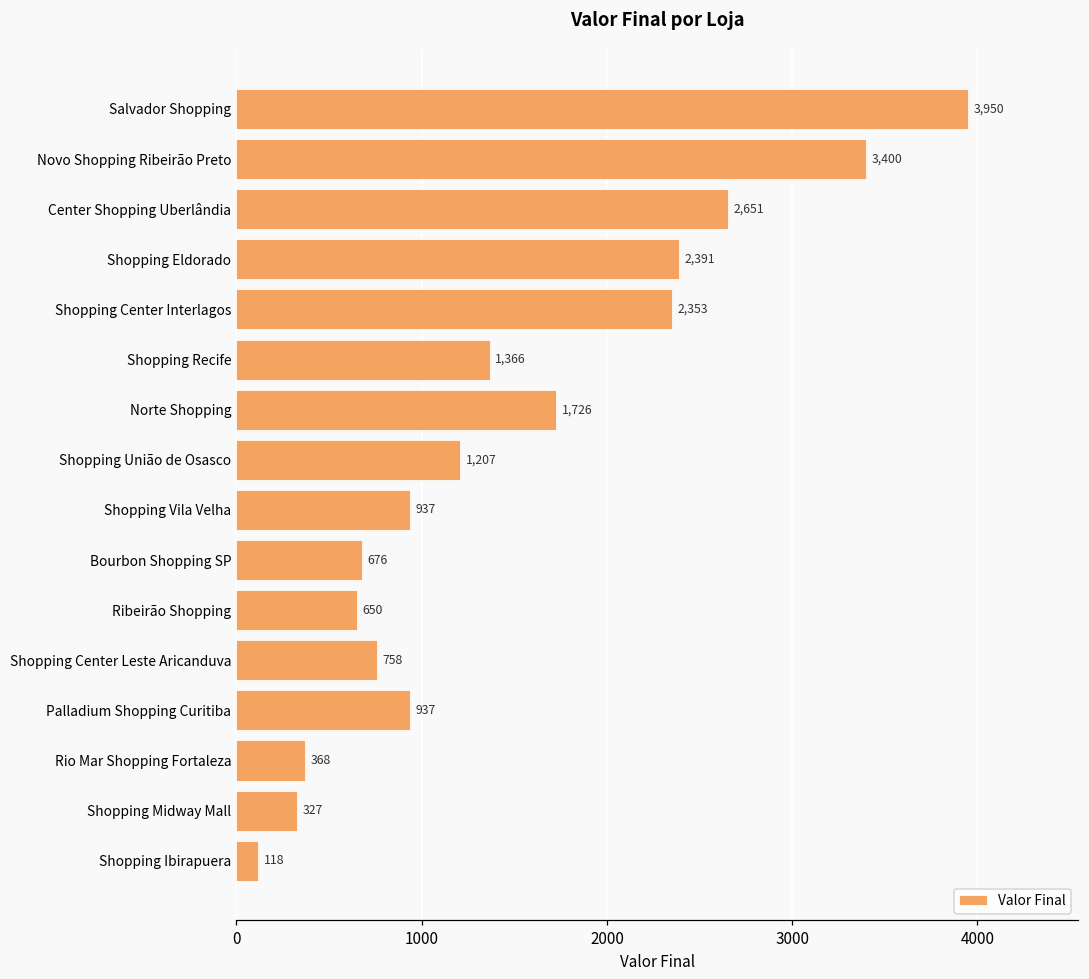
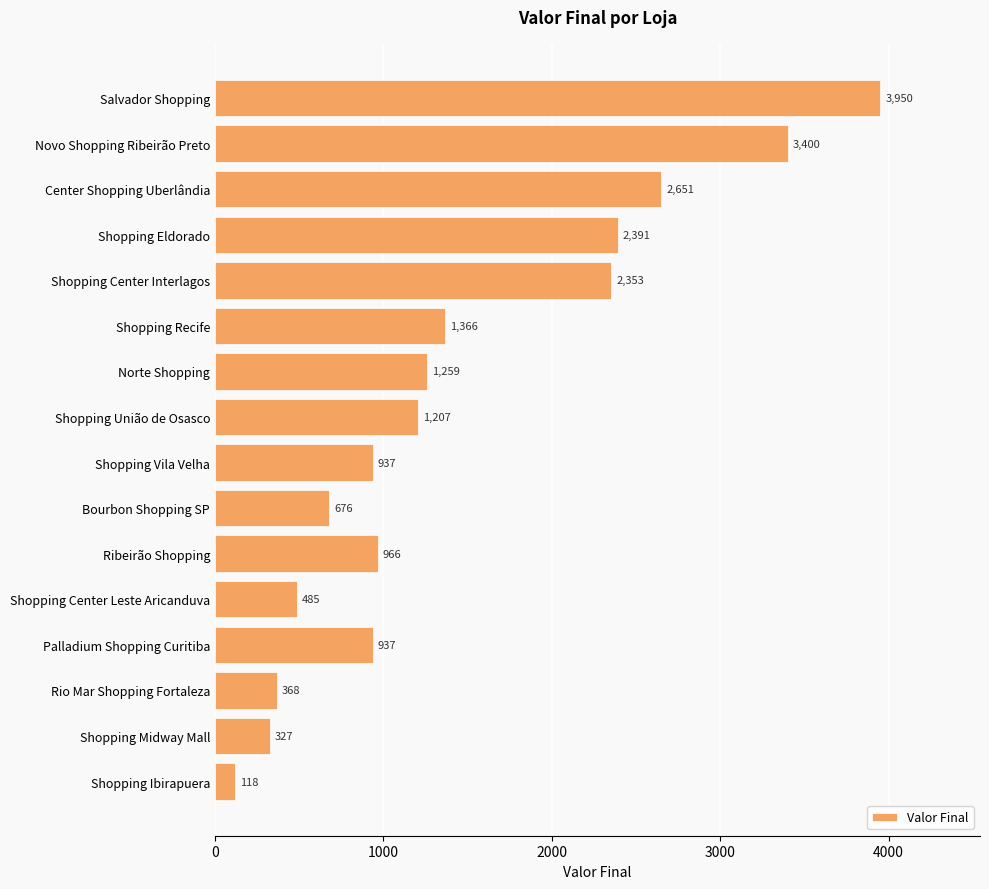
  {
    "Salvador Shopping": "3,950",
    "Novo Shopping Ribeirão Preto": "3,400",
    "Center Shopping Uberlândia": "2,651",
    "Shopping Eldorado": "2,391",
    "Shopping Center Interlagos": "2,353",
    "Shopping Recife": "1,366",
-   "Norte Shopping": "1,726",
+   "Norte Shopping": "1,259",
    "Shopping União de Osasco": "1,207",
    "Shopping Vila Velha": "937",
    "Bourbon Shopping SP": "676",
-   "Ribeirão Shopping": "650",
-   "Shopping Center Leste Aricanduva": "758",
+   "Ribeirão Shopping": "966",
+   "Shopping Center Leste Aricanduva": "485",
    "Palladium Shopping Curitiba": "937",
    "Rio Mar Shopping Fortaleza": "368",
    "Shopping Midway Mall": "327",
    "Shopping Ibirapuera": "118"
  }
